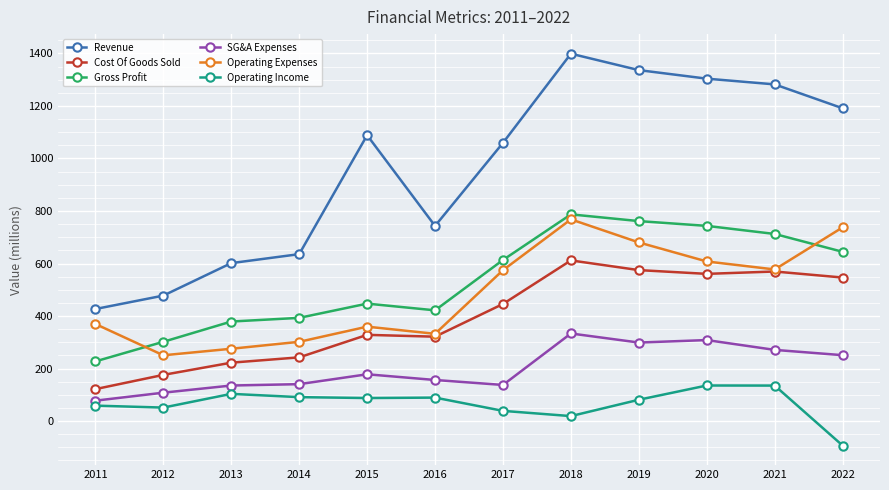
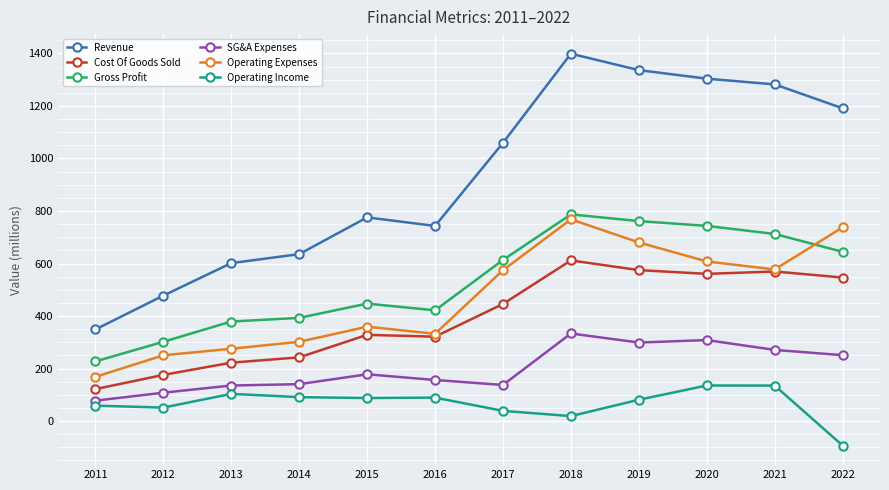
  {
    "Revenue": {
-     "2011": 430,
+     "2011": 350,
      "2012": 480,
      "2013": 600,
      "2014": 640,
-     "2015": 1090,
+     "2015": 780,
      "2016": 740,
      "2017": 1060,
      "2018": 1400,
      "2019": 1340,
      "2020": 1300,
      "2021": 1280,
      "2022": 1190
    },
    "Cost Of Goods Sold": {
      "2011": 120,
      "2012": 180,
      "2013": 220,
      "2014": 240,
      "2015": 330,
      "2016": 320,
      "2017": 450,
      "2018": 610,
      "2019": 570,
      "2020": 560,
      "2022": 550
    },
    "SG&A Expenses": {
      "2011": 80,
      "2012": 110,
      "2013": 140,
      "2014": 140,
      "2015": 180,
      "2016": 160,
      "2017": 140,
      "2018": 330,
      "2019": 300,
      "2020": 310,
      "2021": 270,
      "2022": 250
    },
    "Operating Expenses": {
-     "2011": 370,
+     "2011": 170,
      "2012": 250,
      "2013": 280,
      "2014": 300,
      "2015": 360,
      "2016": 330,
      "2017": 570,
      "2018": 770,
      "2019": 680,
      "2020": 610,
      "2022": 740
    }
  }
